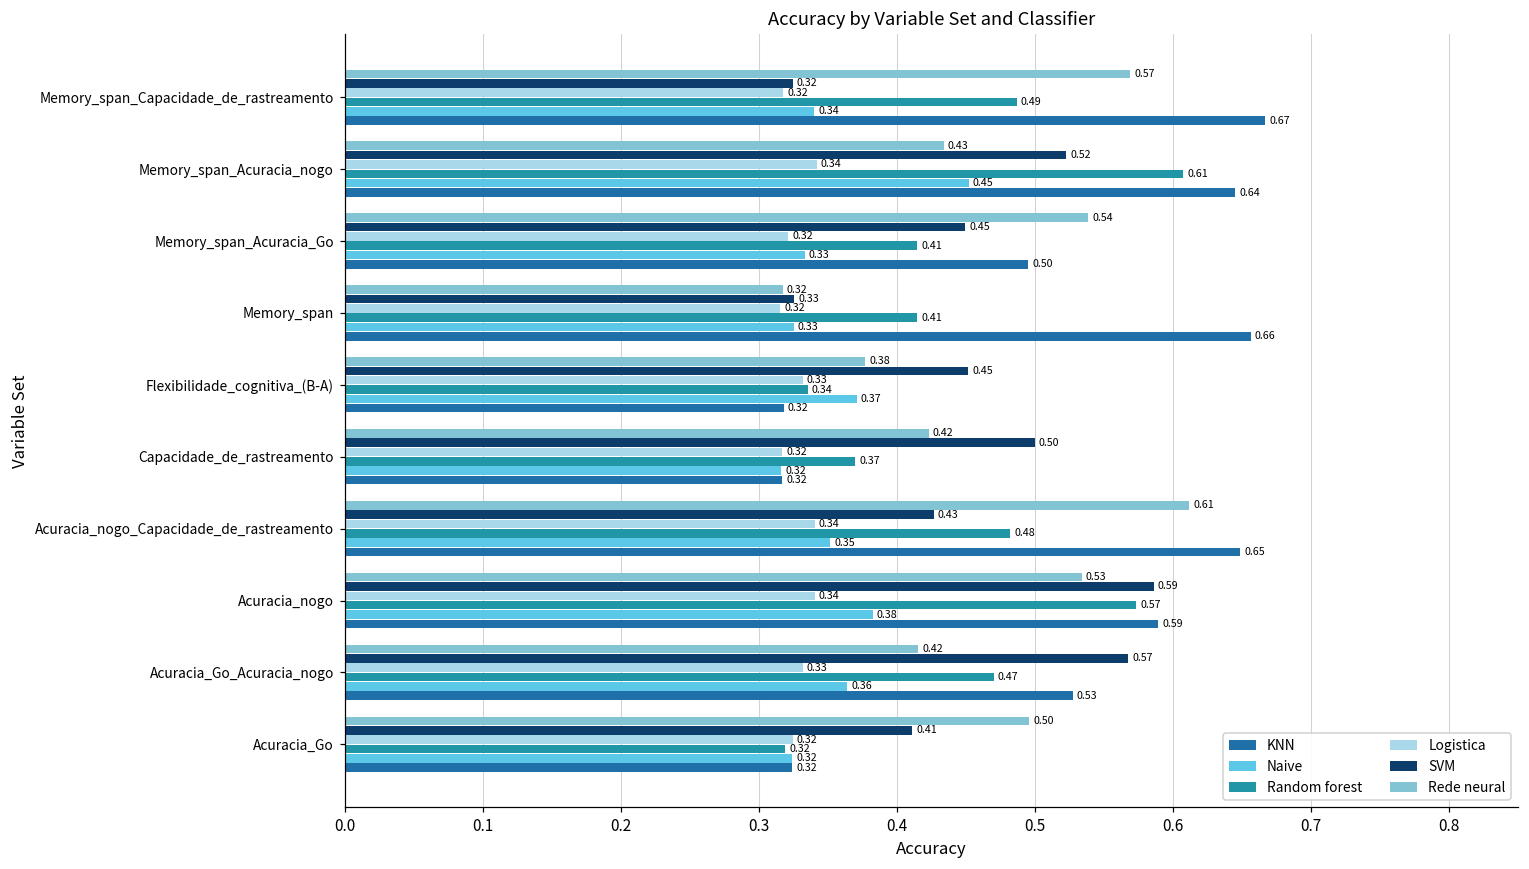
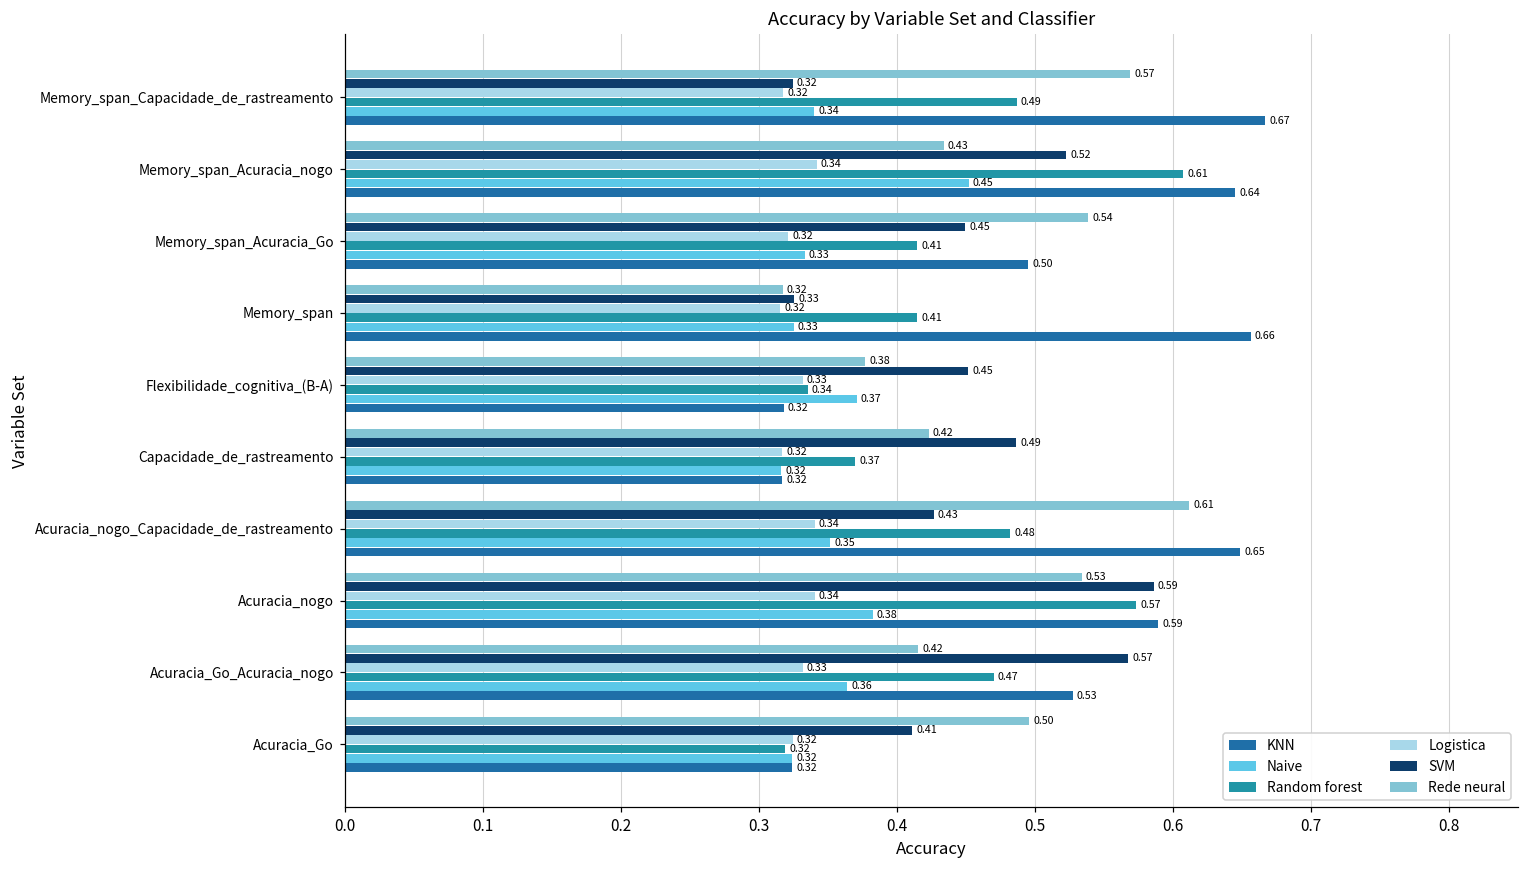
  {
    "SVM": {
      "Memory_span_Capacidade_de_rastreamento": 0.32,
      "Memory_span_Acuracia_nogo": 0.52,
      "Memory_span_Acuracia_Go": 0.45,
      "Memory_span": 0.33,
      "Flexibilidade_cognitiva_(B-A)": 0.45,
-     "Capacidade_de_rastreamento": 0.50,
+     "Capacidade_de_rastreamento": 0.49,
      "Acuracia_nogo_Capacidade_de_rastreamento": 0.43,
      "Acuracia_nogo": 0.59,
      "Acuracia_Go_Acuracia_nogo": 0.57,
      "Acuracia_Go": 0.41
    }
  }
